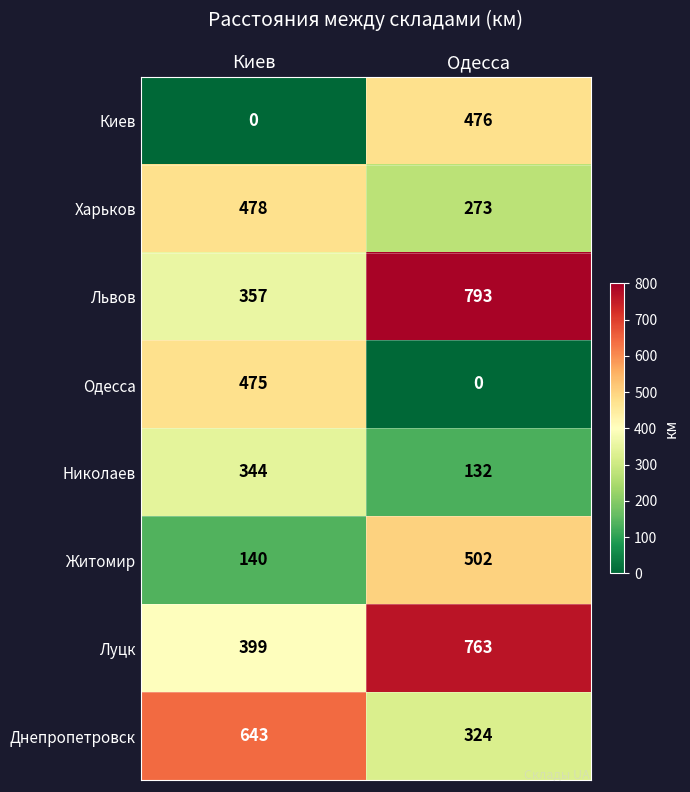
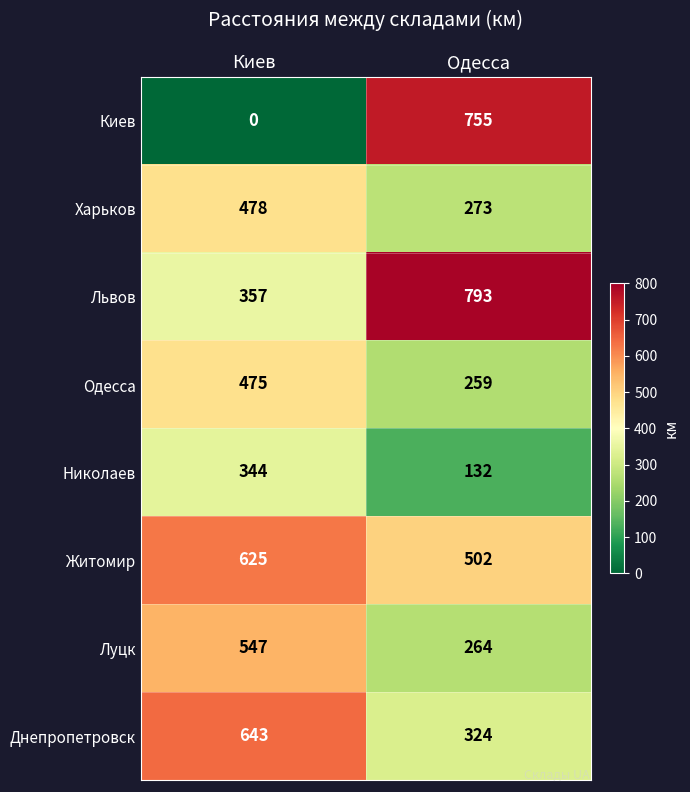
  {
    "Киев": {
      "Киев": 0,
-     "Одесса": 476
+     "Одесса": 755
    },
    "Харьков": {
      "Киев": 478,
      "Одесса": 273
    },
    "Львов": {
      "Киев": 357,
      "Одесса": 793
    },
    "Одесса": {
      "Киев": 475,
-     "Одесса": 0
+     "Одесса": 259
    },
    "Николаев": {
      "Киев": 344,
      "Одесса": 132
    },
    "Житомир": {
-     "Киев": 140,
+     "Киев": 625,
      "Одесса": 502
    },
    "Луцк": {
-     "Киев": 399,
-     "Одесса": 763
+     "Киев": 547,
+     "Одесса": 264
    },
    "Днепропетровск": {
      "Киев": 643,
      "Одесса": 324
    }
  }
